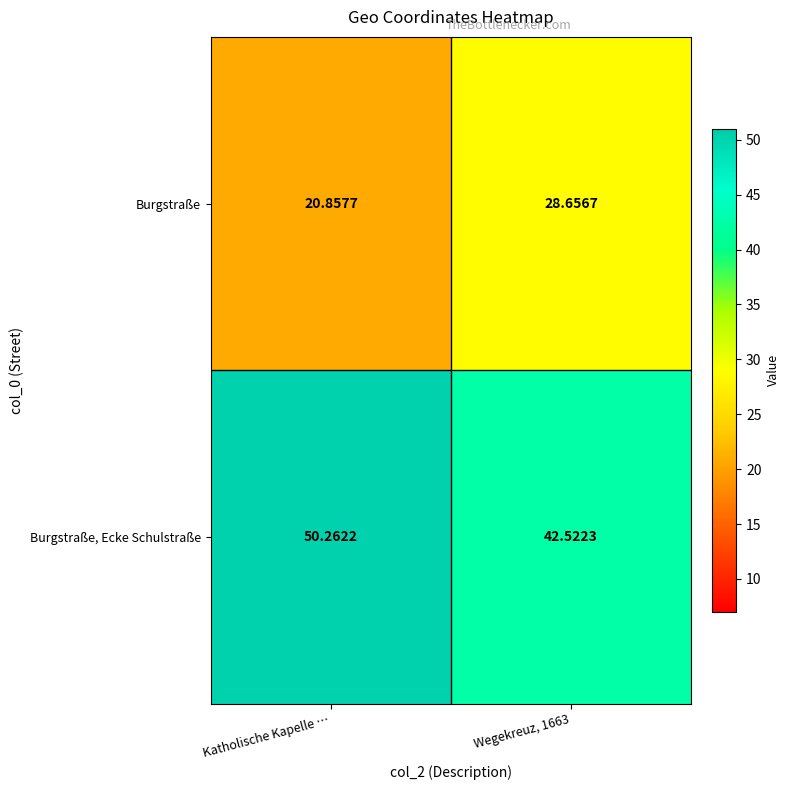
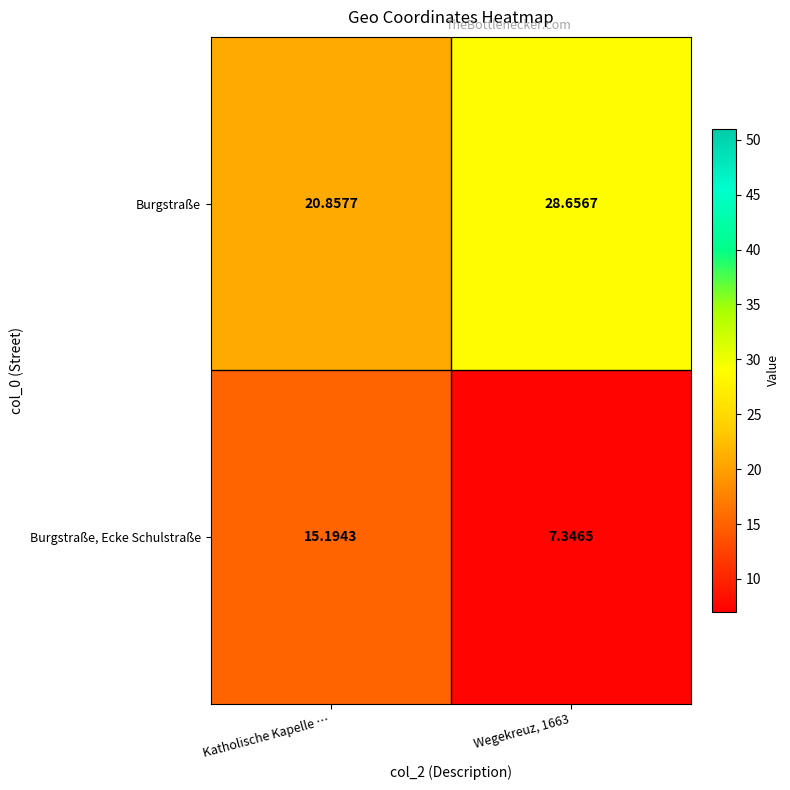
  {
    "Burgstraße": {
      "Katholische Kapelle …": 20.8577,
      "Wegekreuz, 1663": 28.6567
    },
    "Burgstraße, Ecke Schulstraße": {
-     "Katholische Kapelle …": 50.2622,
-     "Wegekreuz, 1663": 42.5223
+     "Katholische Kapelle …": 15.1943,
+     "Wegekreuz, 1663": 7.3465
    }
  }
